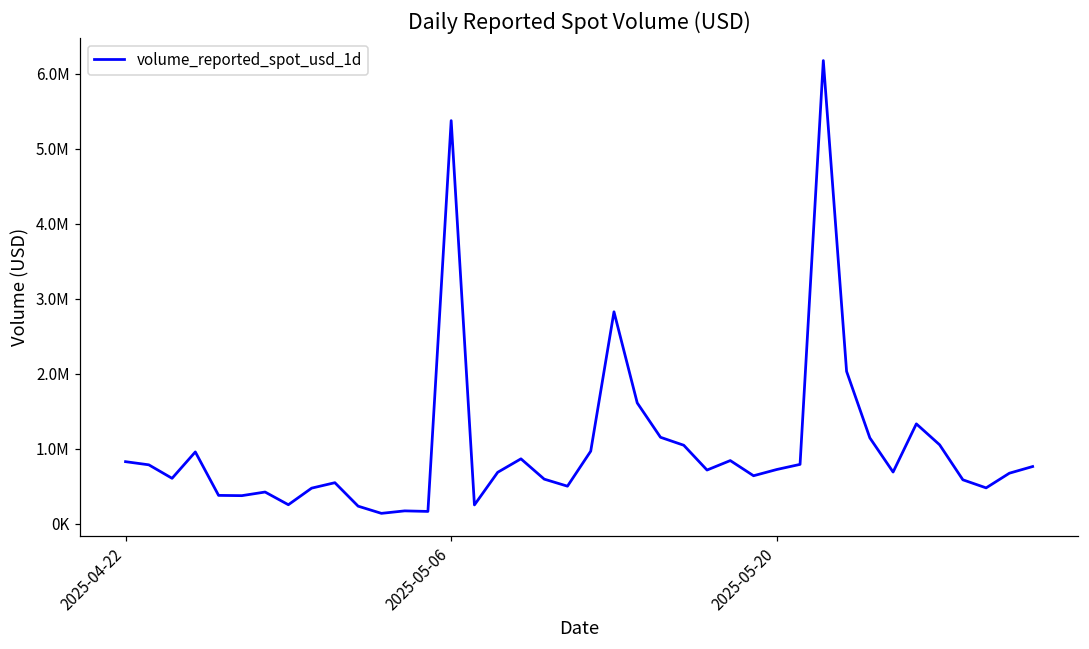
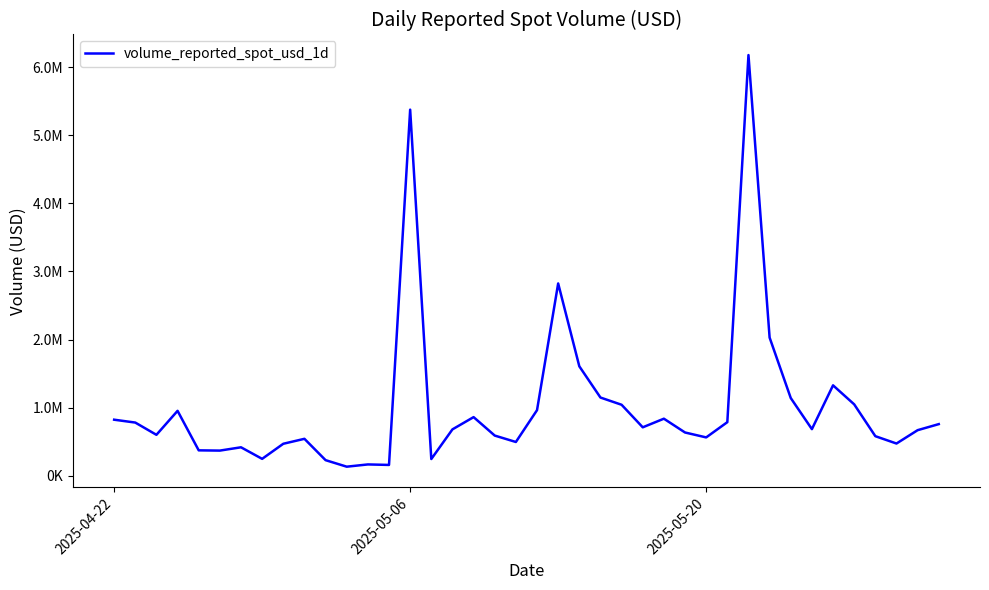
  {
    "2025-04-22": 800000,
    "2025-05-06": 5400000,
-   "2025-05-20": 700000
+   "2025-05-20": 600000
  }
